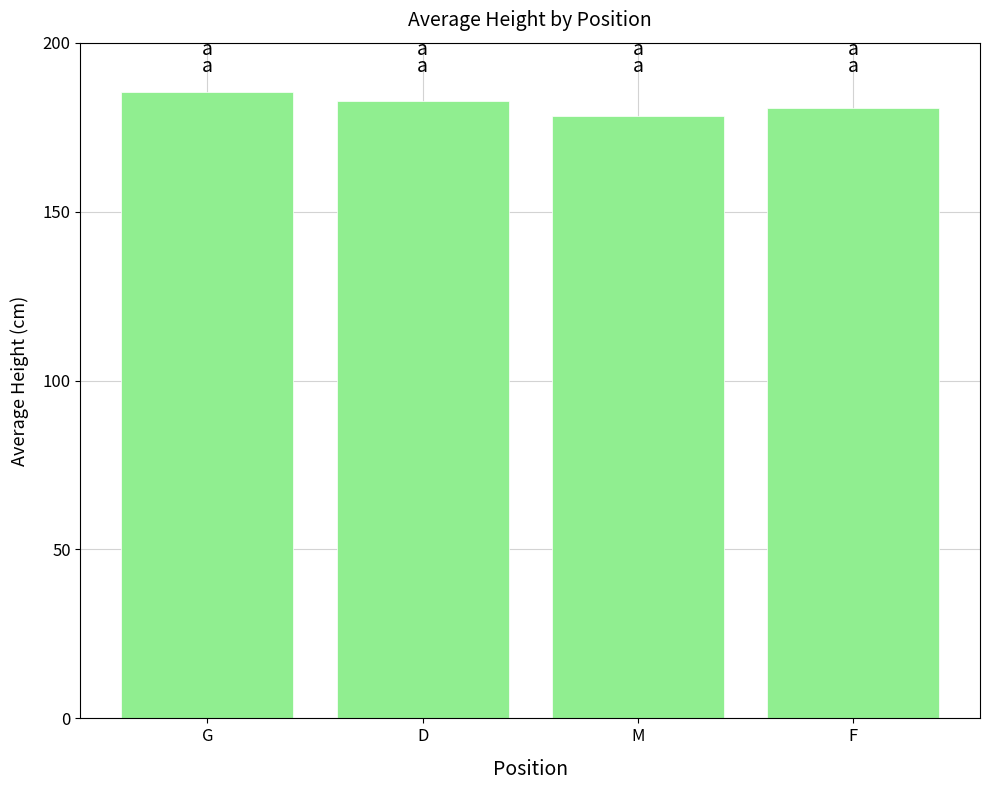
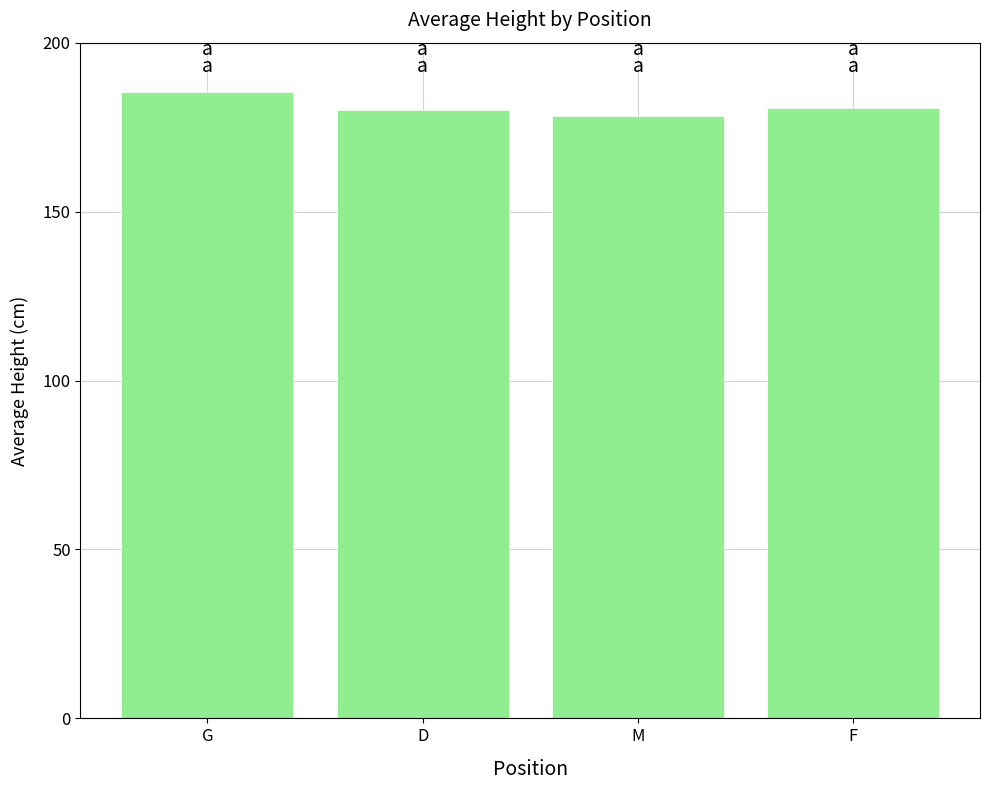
  {
    "G": 186,
-   "D": 183,
+   "D": 180,
    "M": 178,
    "F": 181
  }
